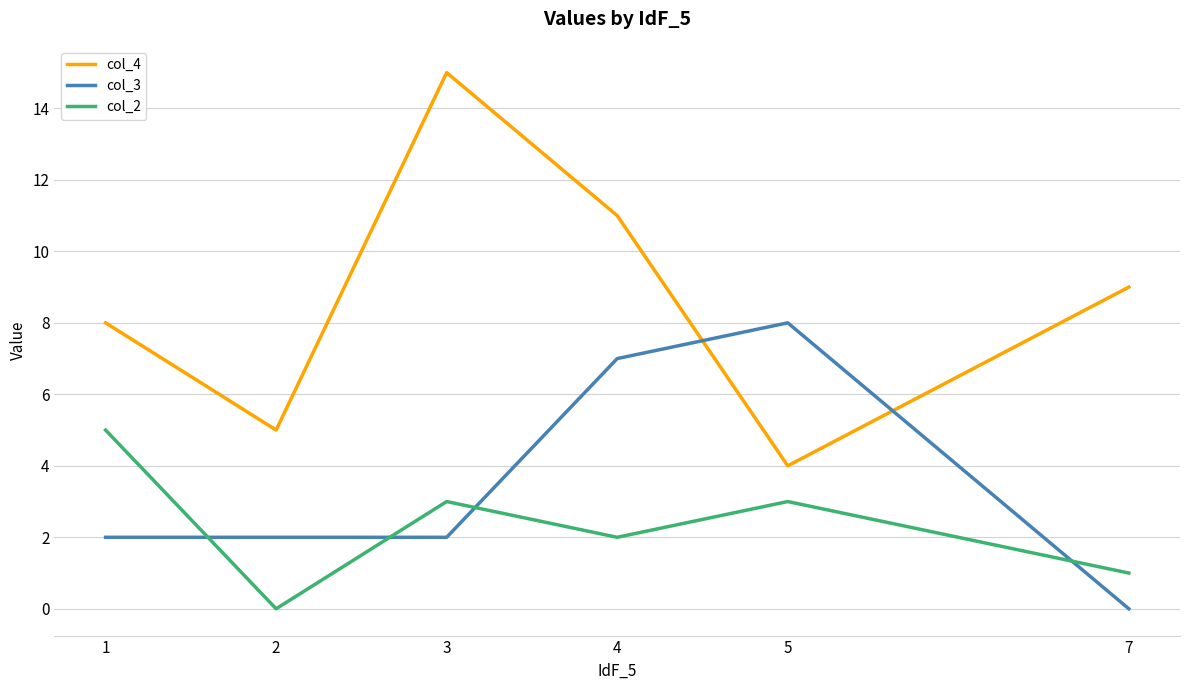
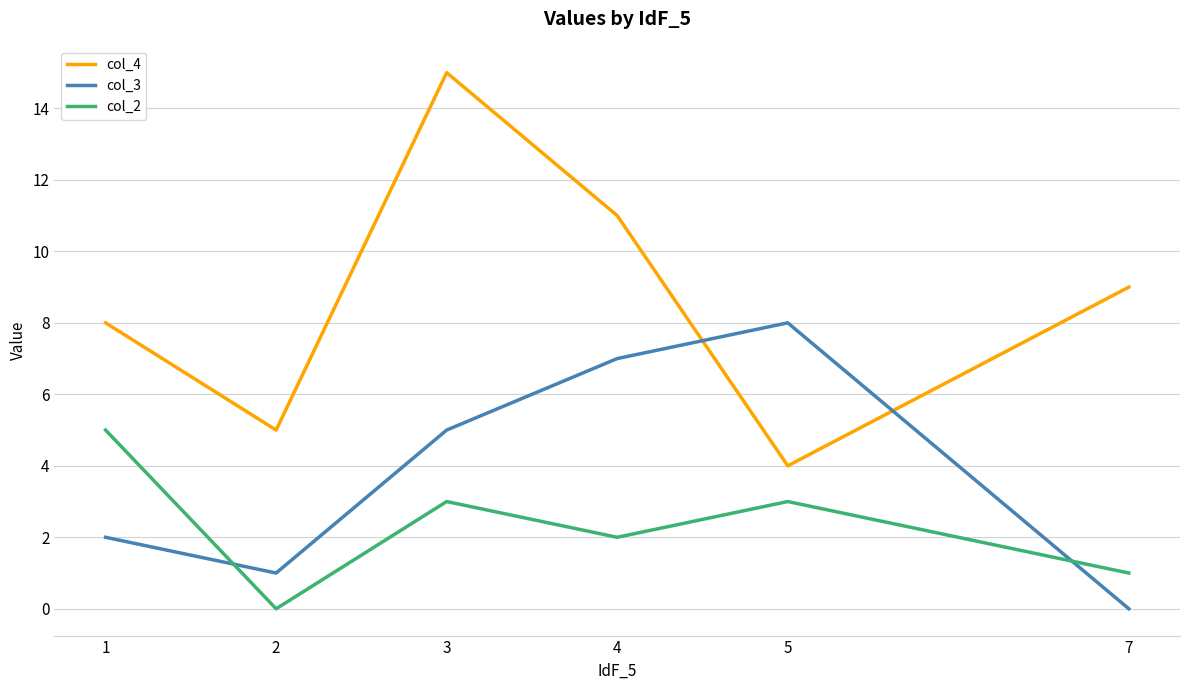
  {
    "col_4": {
      "1": 8,
      "2": 5,
      "3": 15,
      "4": 11,
      "5": 4,
      "7": 9
    },
    "col_3": {
      "1": 2,
-     "2": 2,
-     "3": 2,
+     "2": 1,
+     "3": 5,
      "4": 7,
      "5": 8,
      "7": 0
    },
    "col_2": {
      "1": 5,
      "2": 0,
      "3": 3,
      "4": 2,
      "5": 3,
      "7": 1
    }
  }
